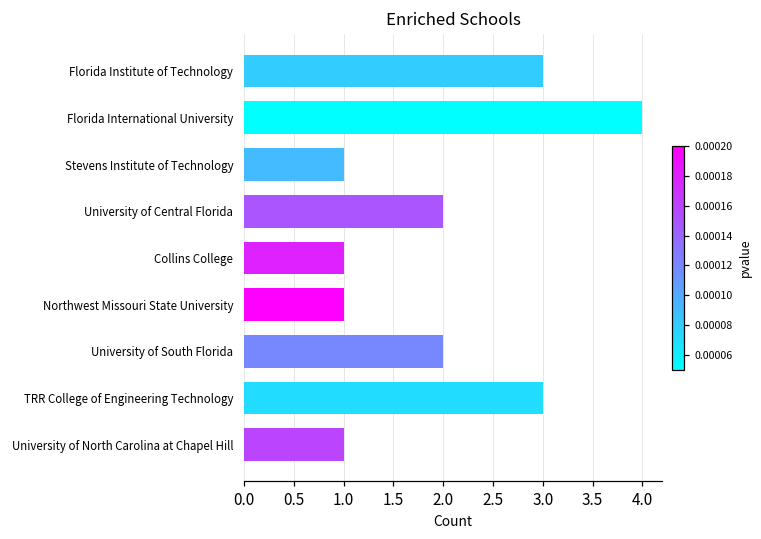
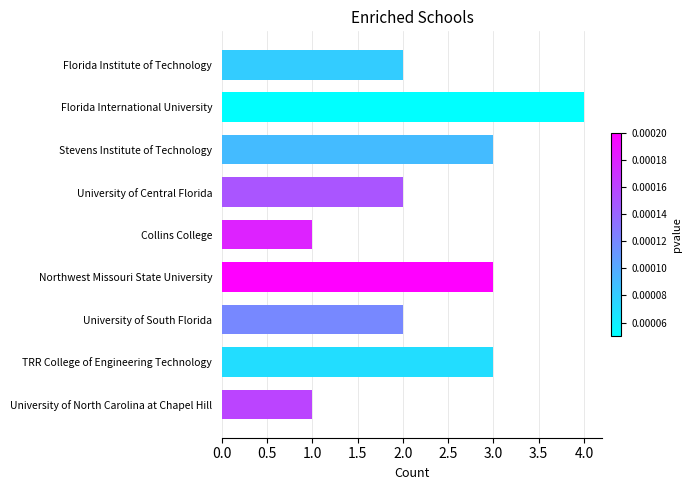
  {
-   "Florida Institute of Technology": 3,
+   "Florida Institute of Technology": 2,
    "Florida International University": 4,
-   "Stevens Institute of Technology": 1,
+   "Stevens Institute of Technology": 3,
    "University of Central Florida": 2,
    "Collins College": 1,
-   "Northwest Missouri State University": 1,
+   "Northwest Missouri State University": 3,
    "University of South Florida": 2,
    "TRR College of Engineering Technology": 3,
    "University of North Carolina at Chapel Hill": 1
  }
